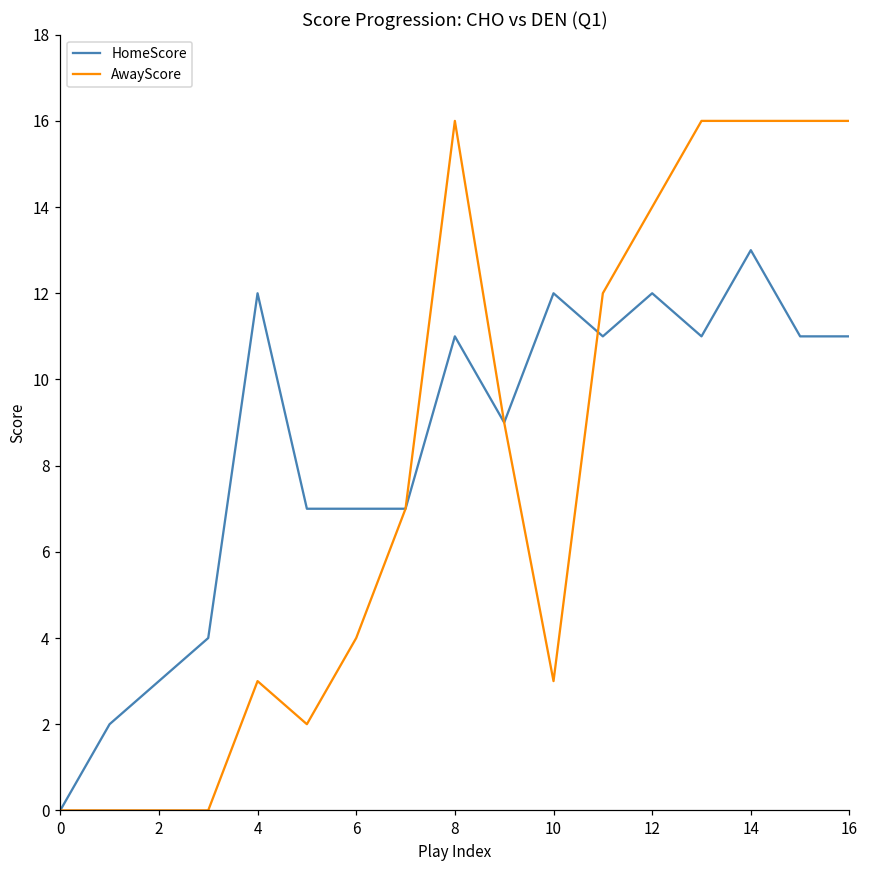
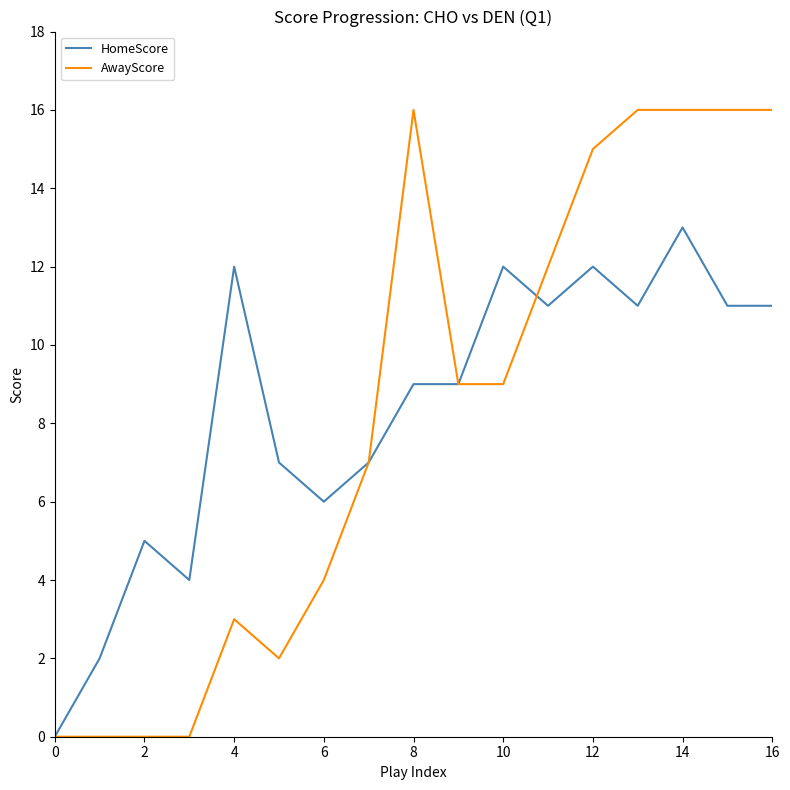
  {
    "HomeScore": {
-     "2": 3,
+     "2": 5,
      "4": 12,
-     "6": 7,
-     "8": 11,
+     "6": 6,
+     "8": 9,
      "10": 12,
      "12": 12,
      "14": 13,
      "16": 11
    },
    "AwayScore": {
      "2": 0,
      "4": 3,
      "6": 4,
      "8": 16,
-     "10": 3,
-     "12": 14,
+     "10": 9,
+     "12": 15,
      "14": 16,
      "16": 16
    }
  }
